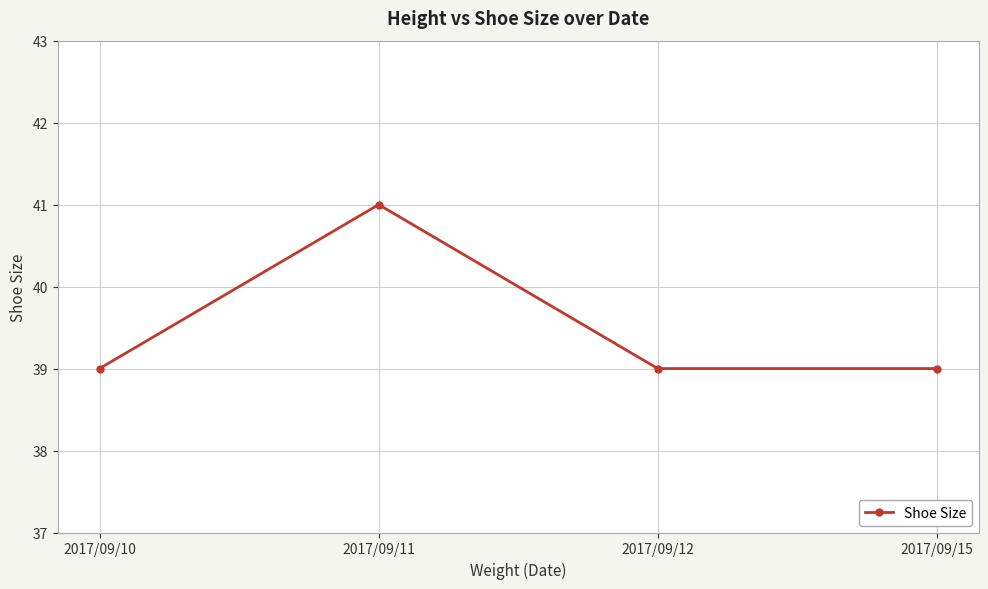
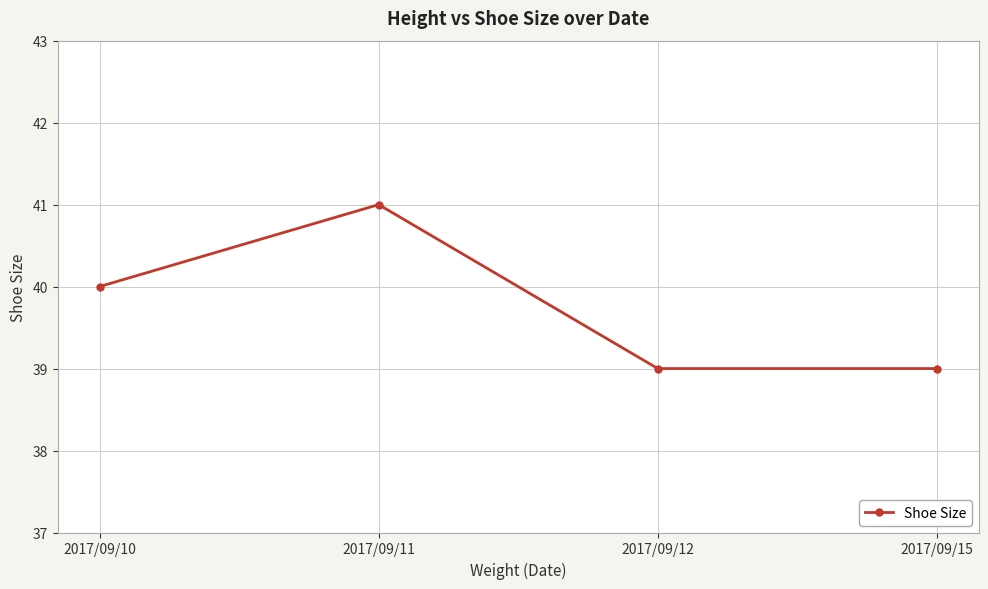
  {
-   "2017/09/10": 39,
+   "2017/09/10": 40,
    "2017/09/11": 41,
    "2017/09/12": 39,
    "2017/09/15": 39
  }
